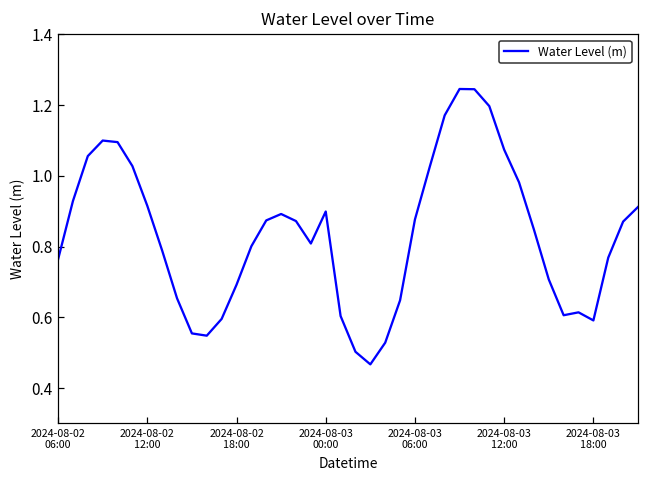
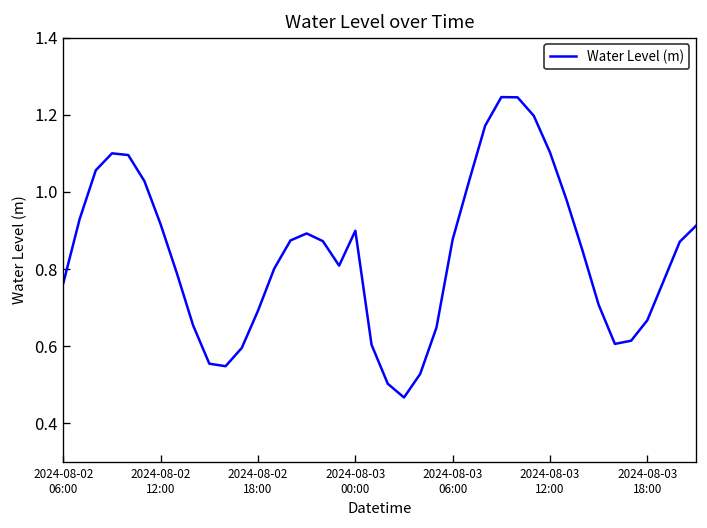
  {
    "2024-08-02 06:00": 0.76,
    "2024-08-02 12:00": 0.92,
    "2024-08-02 18:00": 0.69,
    "2024-08-03 00:00": 0.90,
    "2024-08-03 06:00": 0.88,
-   "2024-08-03 12:00": 1.07,
-   "2024-08-03 18:00": 0.59
+   "2024-08-03 12:00": 1.10,
+   "2024-08-03 18:00": 0.67
  }
